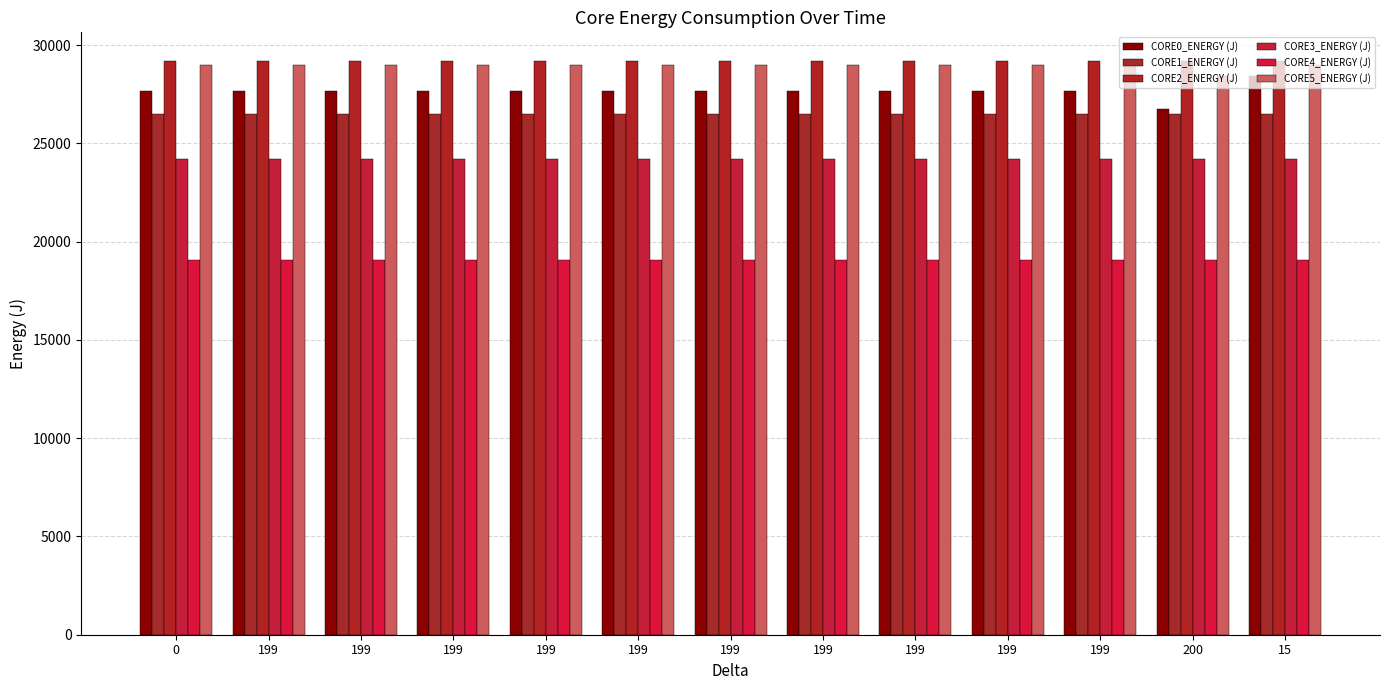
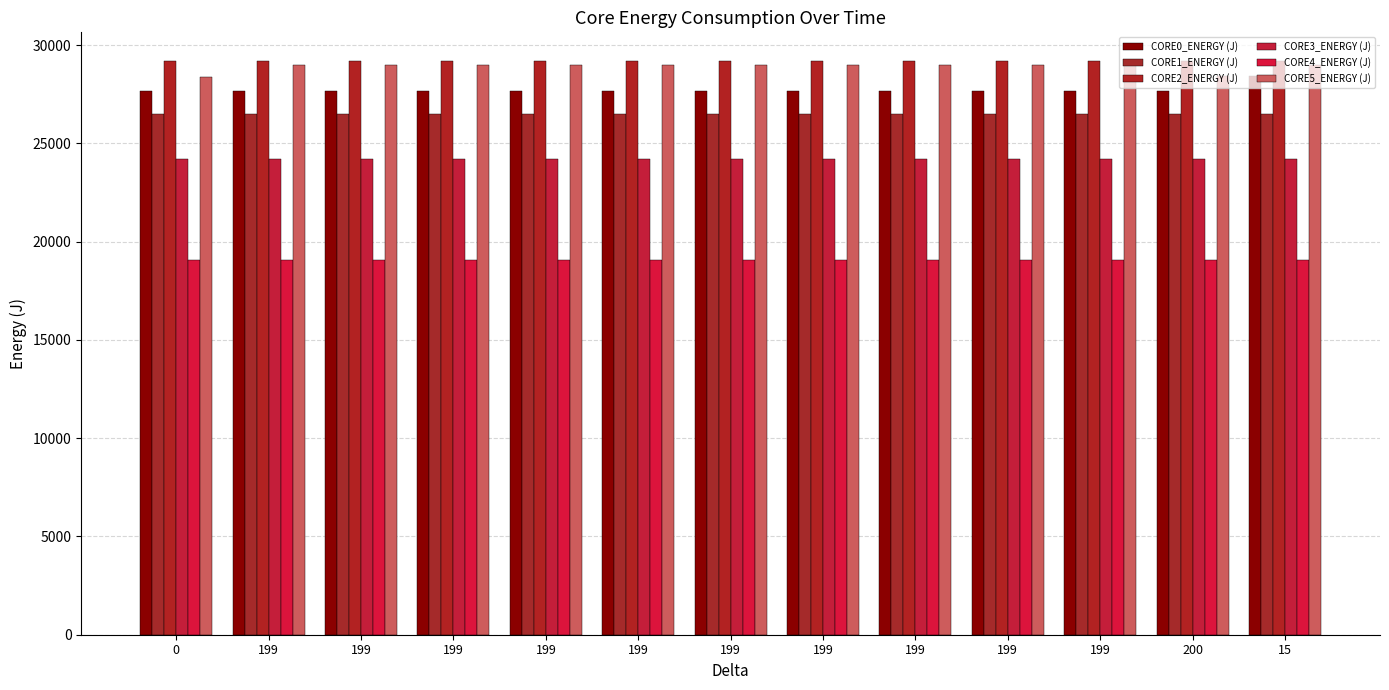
  {
    "CORE0_ENERGY (J)": {
      "0": 27700,
-     "200": 26800
+     "200": 27700
    },
    "CORE5_ENERGY (J)": {
-     "0": 29000
+     "0": 28400
    }
  }
